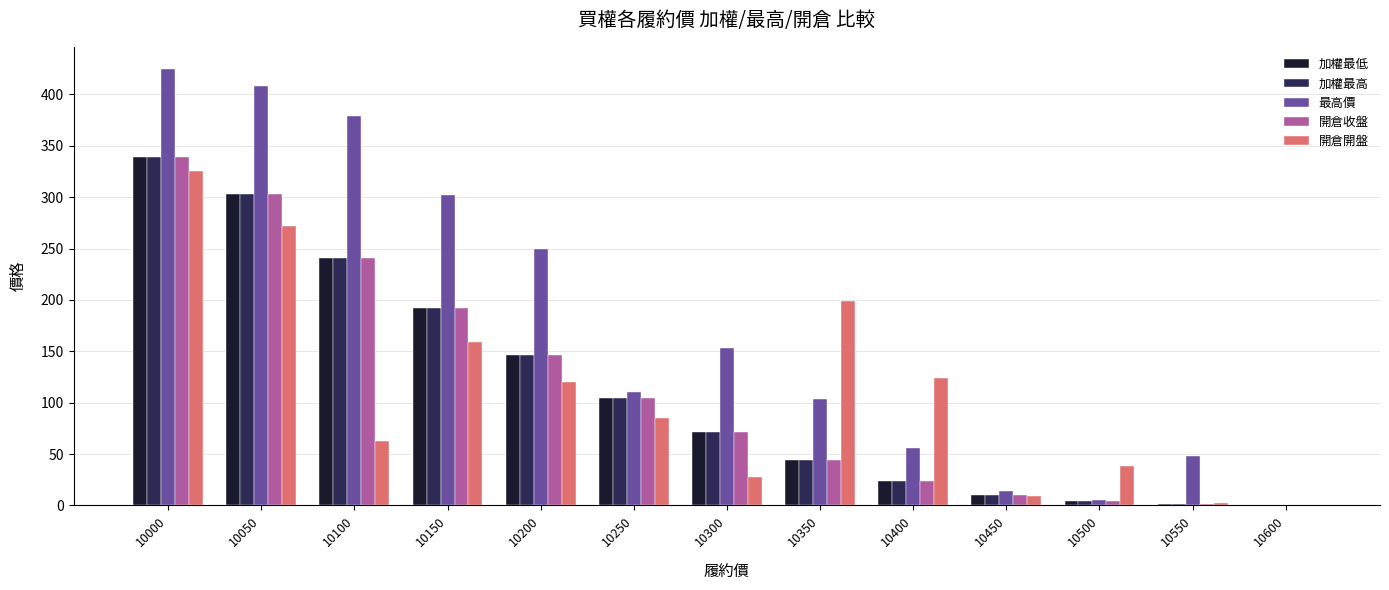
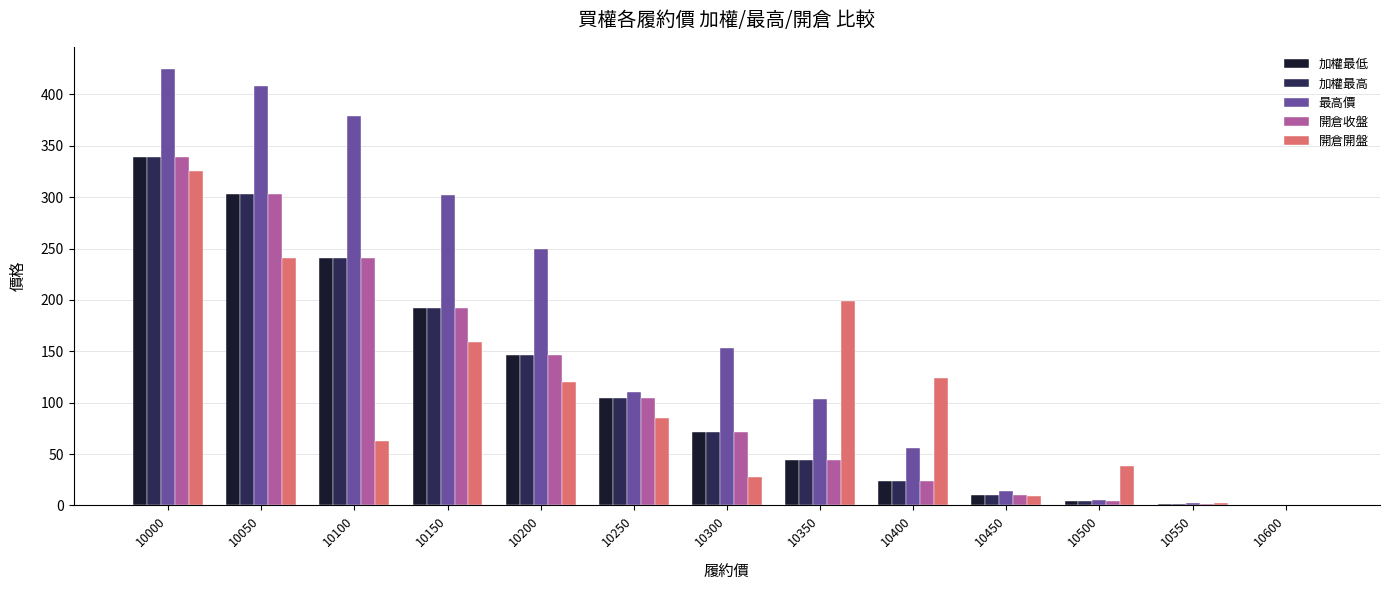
  {
    "最高價": {
      "10000": 425,
      "10050": 408,
      "10100": 379,
      "10150": 302,
      "10200": 250,
      "10250": 110,
      "10300": 153,
      "10350": 104,
      "10400": 56,
      "10450": 15,
      "10500": 5,
-     "10550": 48
+     "10550": 2
    },
    "開倉收盤": {
      "10000": 339,
      "10050": 303,
      "10100": 241,
      "10150": 192,
      "10200": 146,
      "10250": 105,
      "10300": 71,
      "10350": 44,
      "10400": 24,
      "10450": 10,
      "10500": 4
    },
    "開倉開盤": {
      "10000": 325,
-     "10050": 272,
+     "10050": 241,
      "10100": 63,
      "10150": 159,
      "10200": 120,
      "10250": 85,
      "10300": 28,
      "10350": 199,
      "10400": 124,
      "10450": 10,
      "10500": 39
    }
  }
